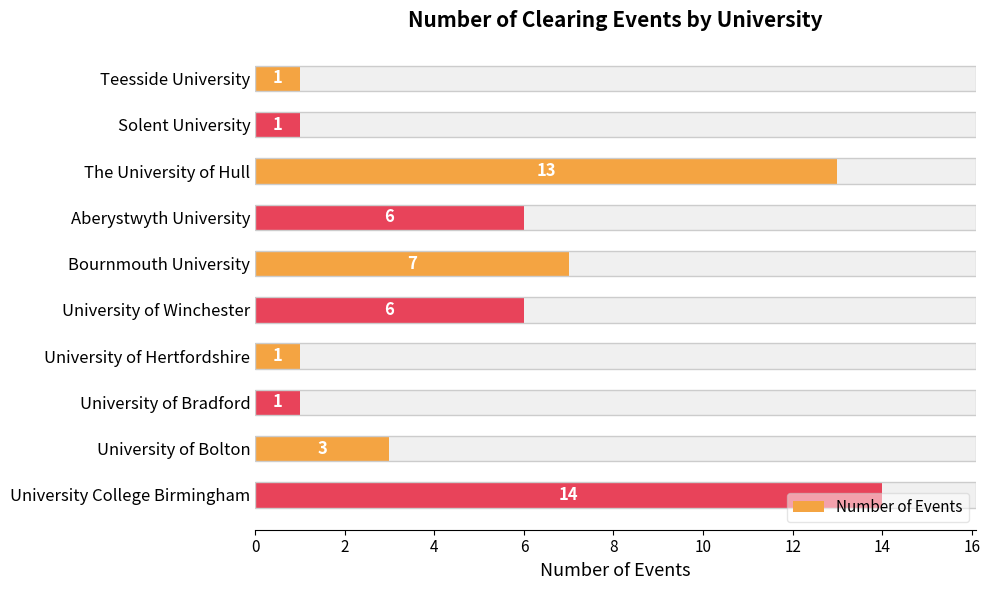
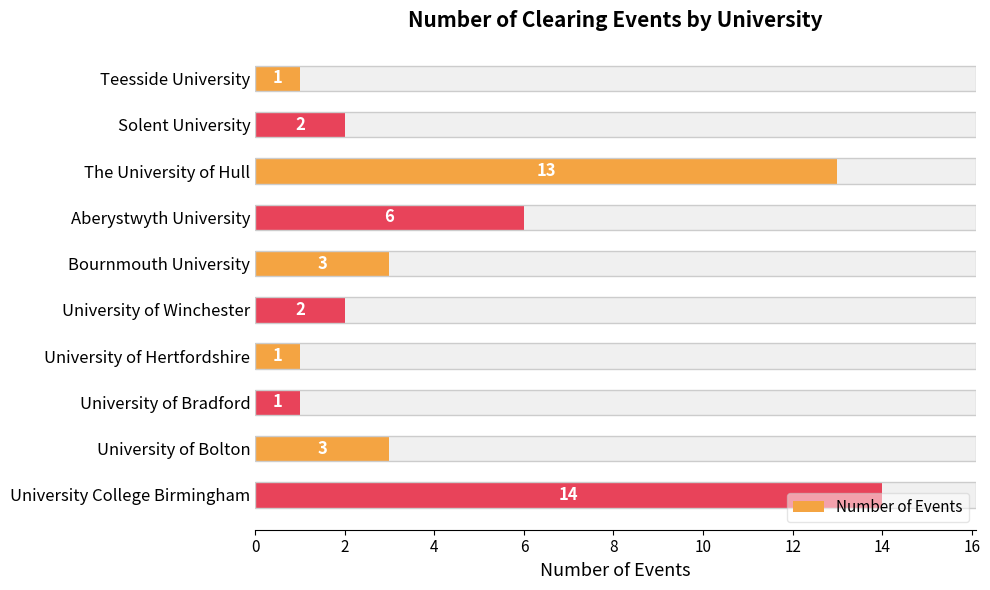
  {
    "Number of Events": {
-     "Solent University": 1,
-     "Bournmouth University": 7,
-     "University of Winchester": 6
+     "Solent University": 2,
+     "Bournmouth University": 3,
+     "University of Winchester": 2
    }
  }
